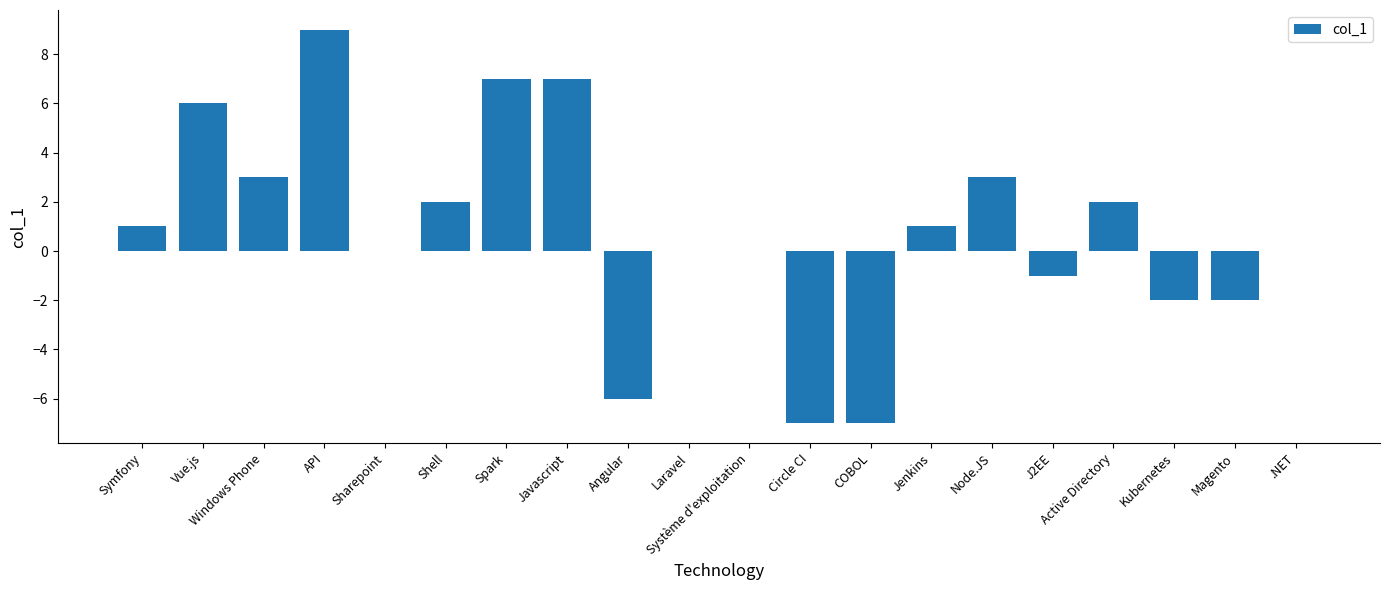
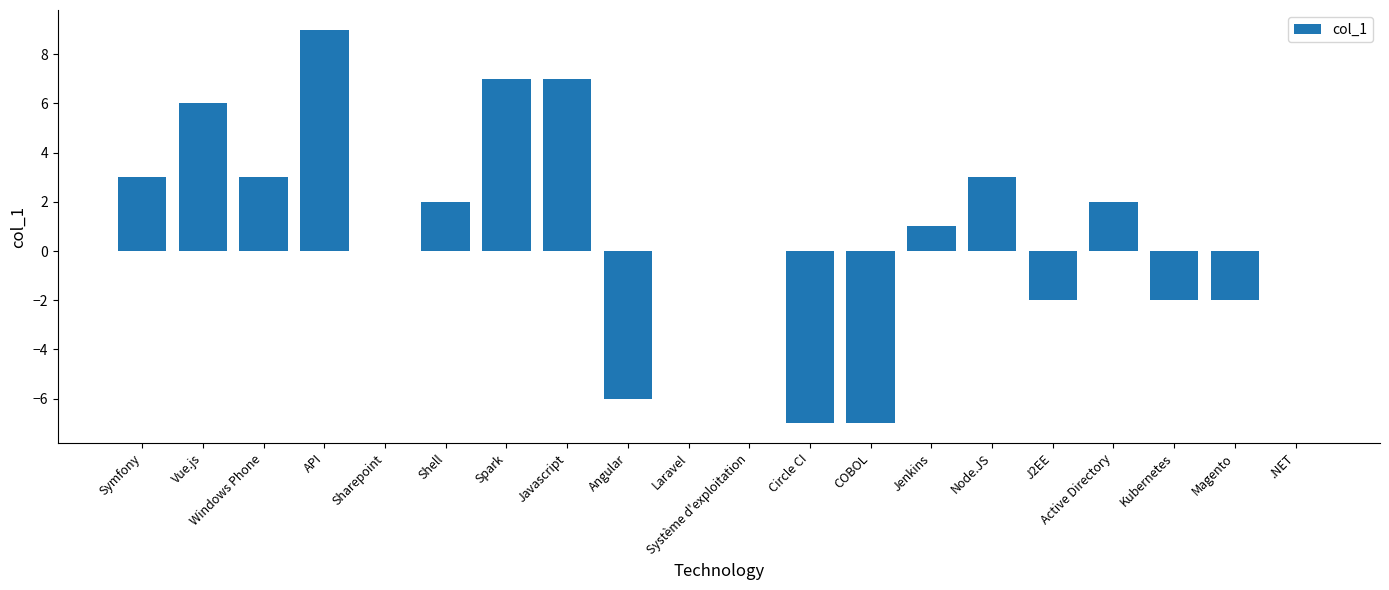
  {
-   "Symfony": 1,
+   "Symfony": 3,
    "Vue.js": 6,
    "Windows Phone": 3,
    "API": 9,
    "Sharepoint": 0,
    "Shell": 2,
    "Spark": 7,
    "Javascript": 7,
    "Angular": -6,
    "Laravel": 0,
    "Système d'exploitation": 0,
    "Circle CI": -7,
    "COBOL": -7,
    "Jenkins": 1,
    "Node.JS": 3,
-   "J2EE": -1,
+   "J2EE": -2,
    "Active Directory": 2,
    "Kubernetes": -2,
    "Magento": -2,
    ".NET": 0
  }
